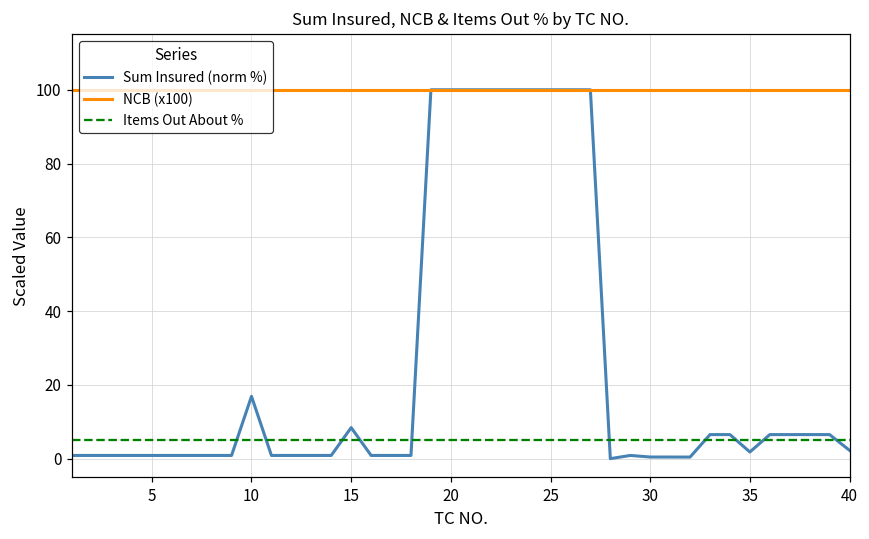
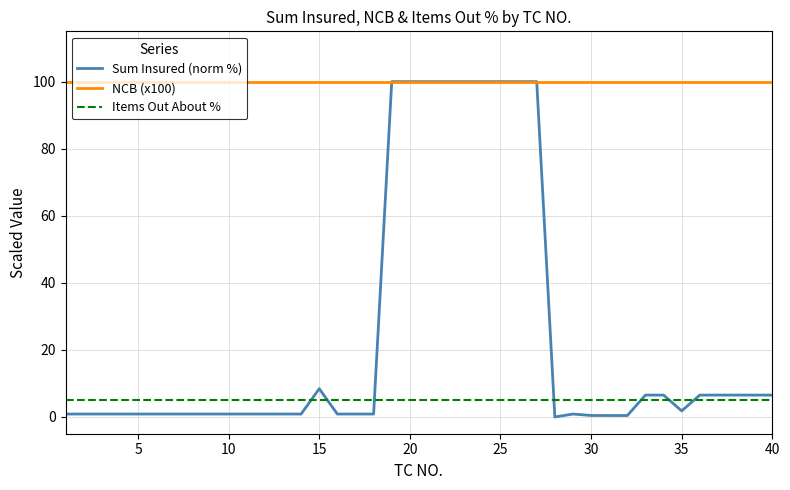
  {
    "Sum Insured (norm %)": {
      "5": 1,
-     "10": 17,
+     "10": 1,
      "15": 8,
      "30": 0,
      "35": 2,
-     "40": 2
+     "40": 7
    },
    "NCB (x100)": {
      "15": 100,
      "30": 100,
      "35": 100,
      "40": 100
    },
    "Items Out About %": {
      "5": 5,
      "10": 5,
      "15": 5,
      "20": 5,
      "25": 5,
      "30": 5,
      "35": 5,
      "40": 5
    }
  }
